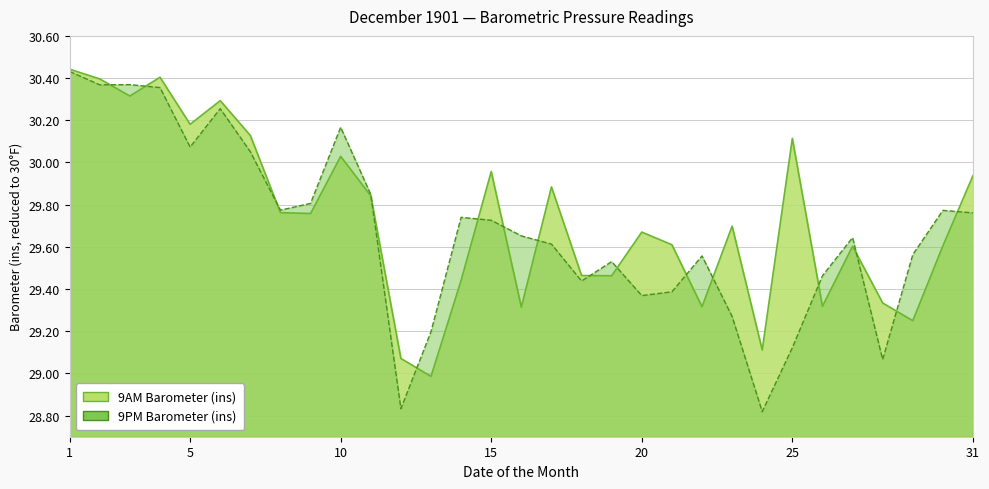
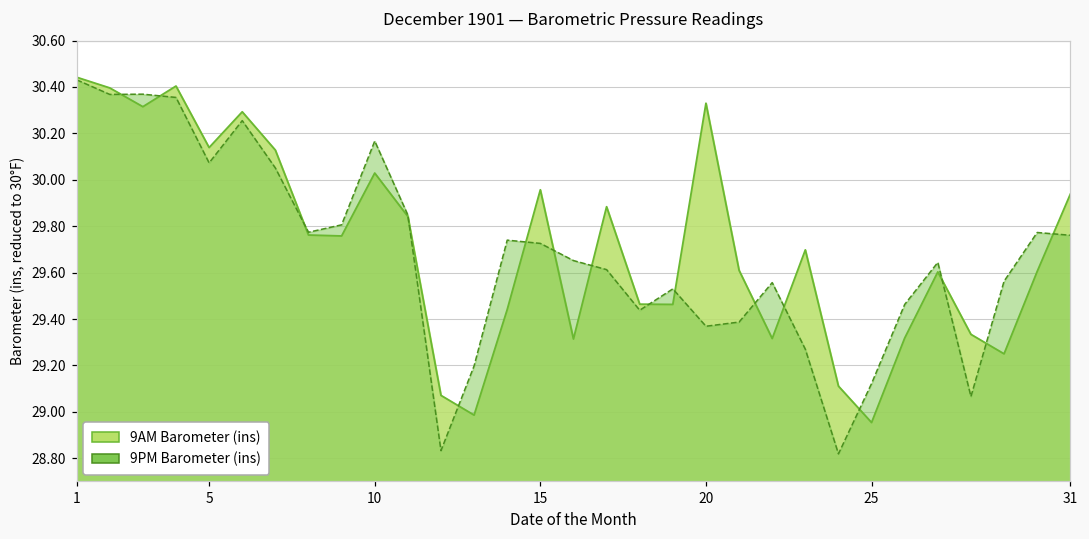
  {
    "9AM Barometer (ins)": {
-     "5": 30.18,
+     "5": 30.14,
      "10": 30.03,
      "15": 29.96,
-     "20": 29.67,
-     "25": 30.11,
+     "20": 30.33,
+     "25": 28.95,
      "31": 29.94
    },
    "9PM Barometer (ins)": {
      "5": 30.07,
      "10": 30.17,
      "15": 29.73,
      "20": 29.37,
      "25": 29.12,
      "31": 29.76
    }
  }
